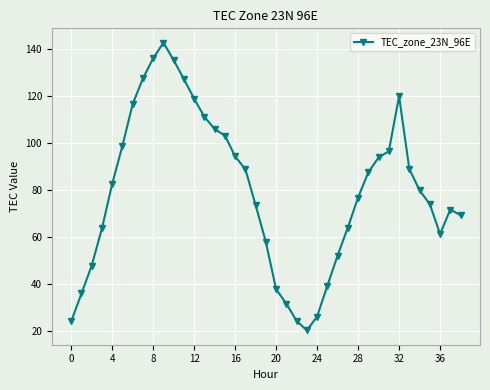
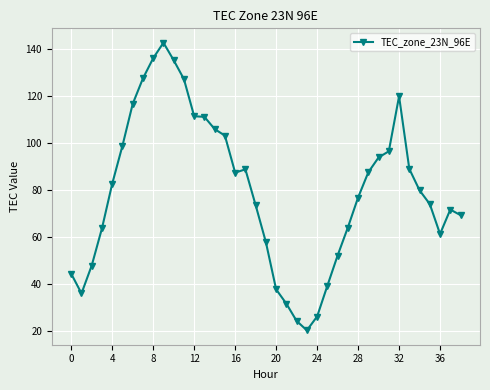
  {
-   "0": 24,
+   "0": 44,
    "4": 83,
    "8": 136,
-   "12": 119,
-   "16": 94,
+   "12": 111,
+   "16": 87,
    "20": 38,
    "24": 26,
    "28": 77,
    "32": 120,
    "36": 61
  }
